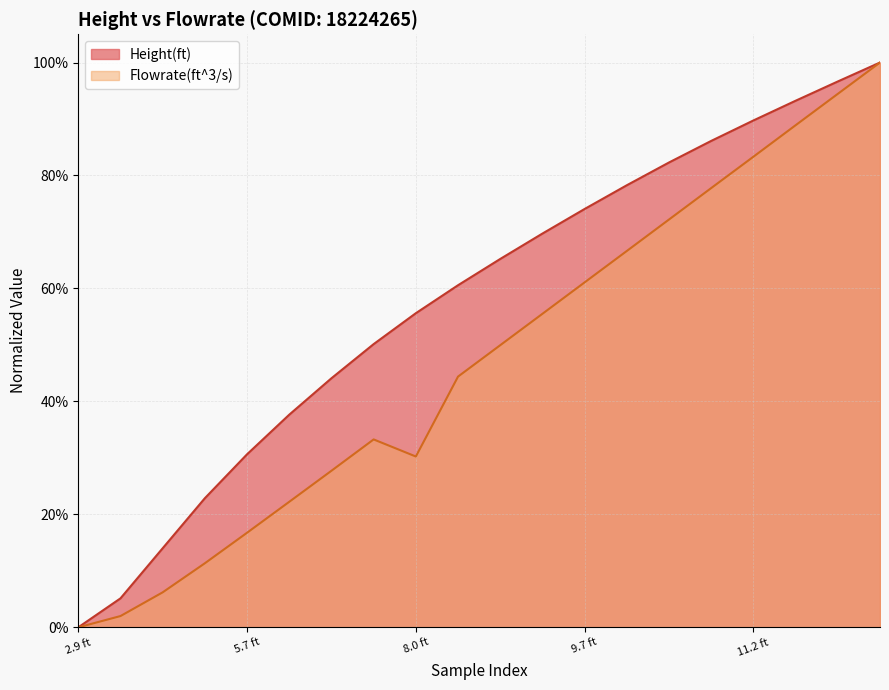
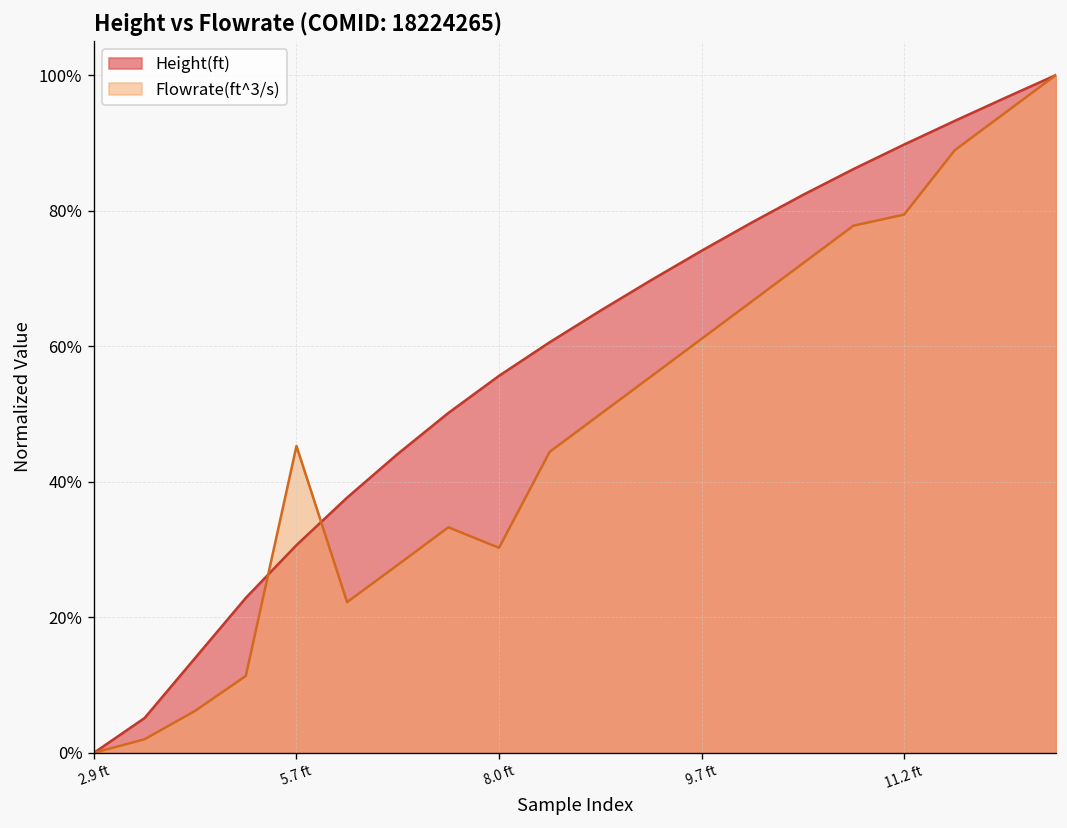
  {
    "Height(ft)": {
      "5.7 ft": "31%",
      "8.0 ft": "56%",
      "9.7 ft": "74%",
      "11.2 ft": "90%"
    },
    "Flowrate(ft^3/s)": {
-     "5.7 ft": "17%",
+     "5.7 ft": "45%",
      "8.0 ft": "30%",
      "9.7 ft": "61%",
-     "11.2 ft": "83%"
+     "11.2 ft": "79%"
    }
  }
